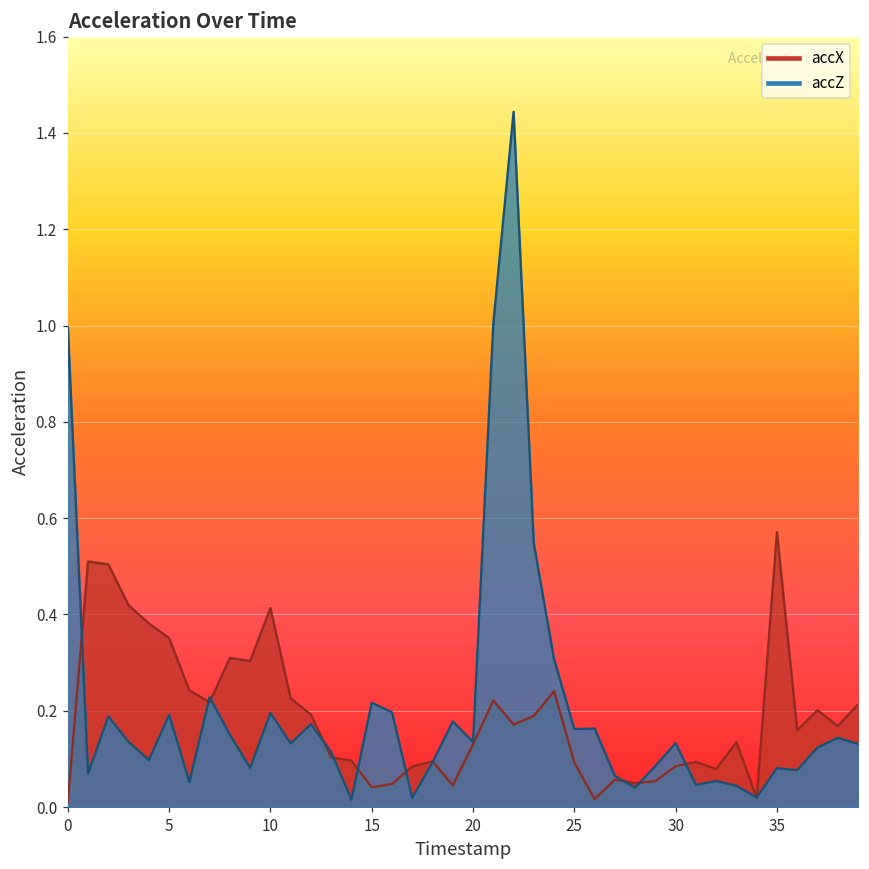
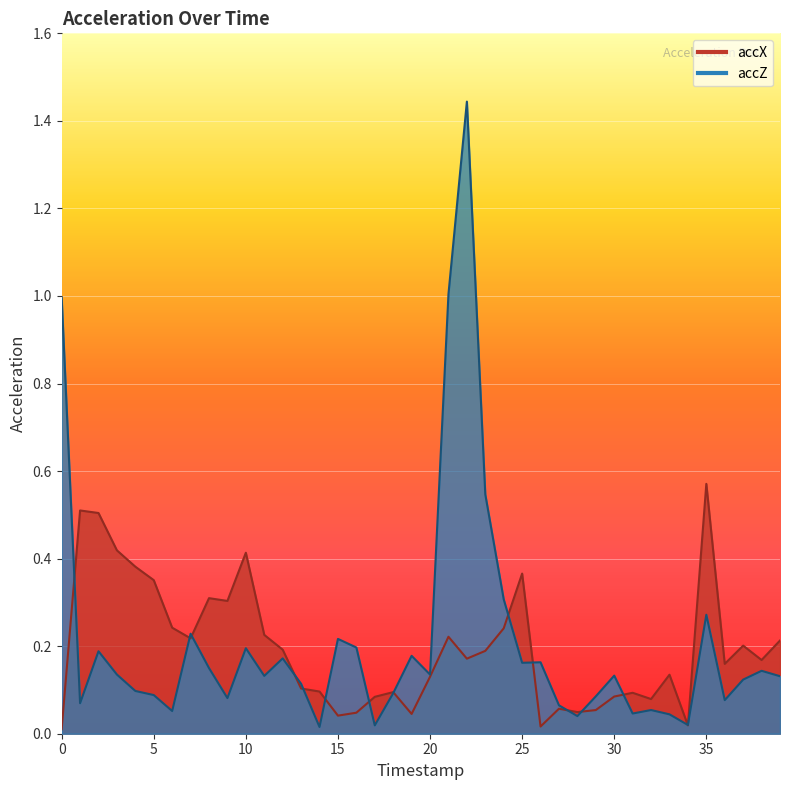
  {
    "accX": {
      "0": 0.01,
      "5": 0.35,
      "10": 0.41,
      "15": 0.04,
-     "25": 0.09,
+     "25": 0.37,
      "30": 0.08,
      "35": 0.57
    },
    "accZ": {
      "0": 1.00,
-     "5": 0.19,
+     "5": 0.09,
      "10": 0.20,
      "15": 0.22,
      "25": 0.16,
      "30": 0.13,
-     "35": 0.08
+     "35": 0.27
    }
  }
